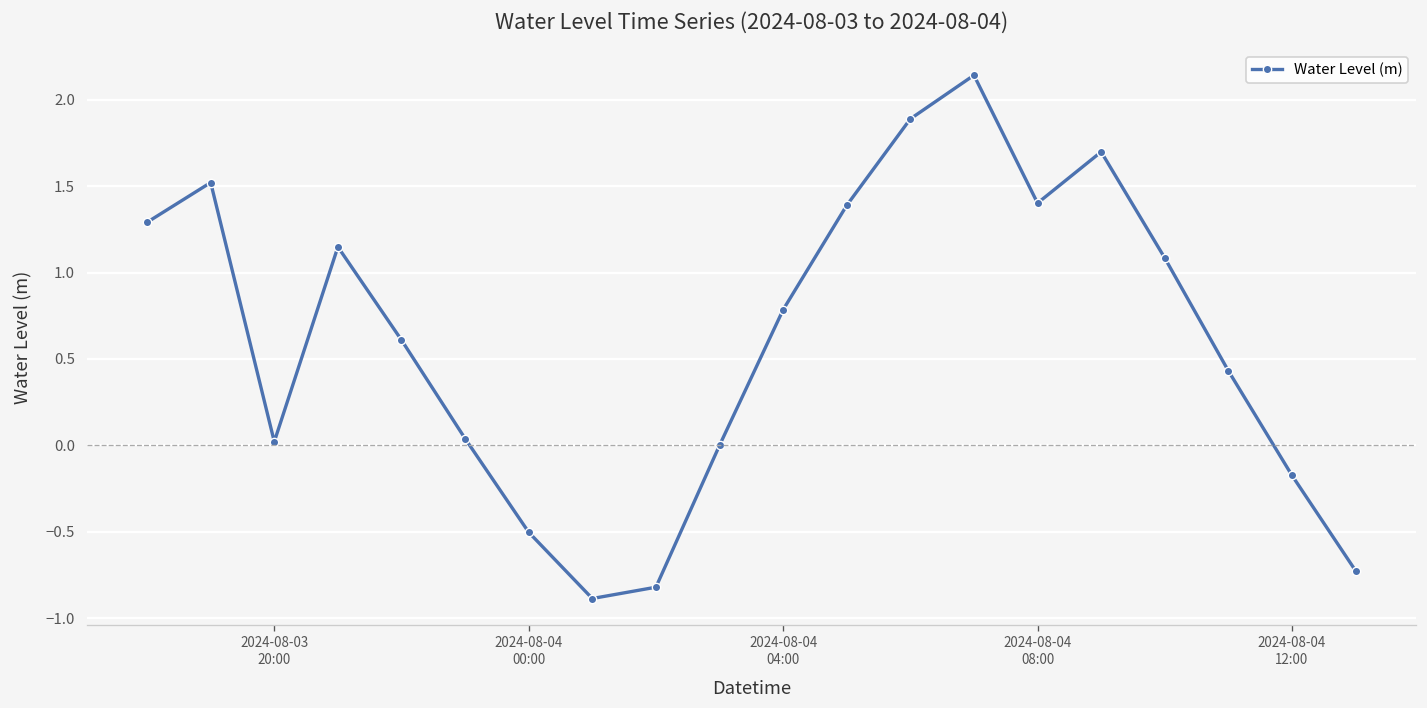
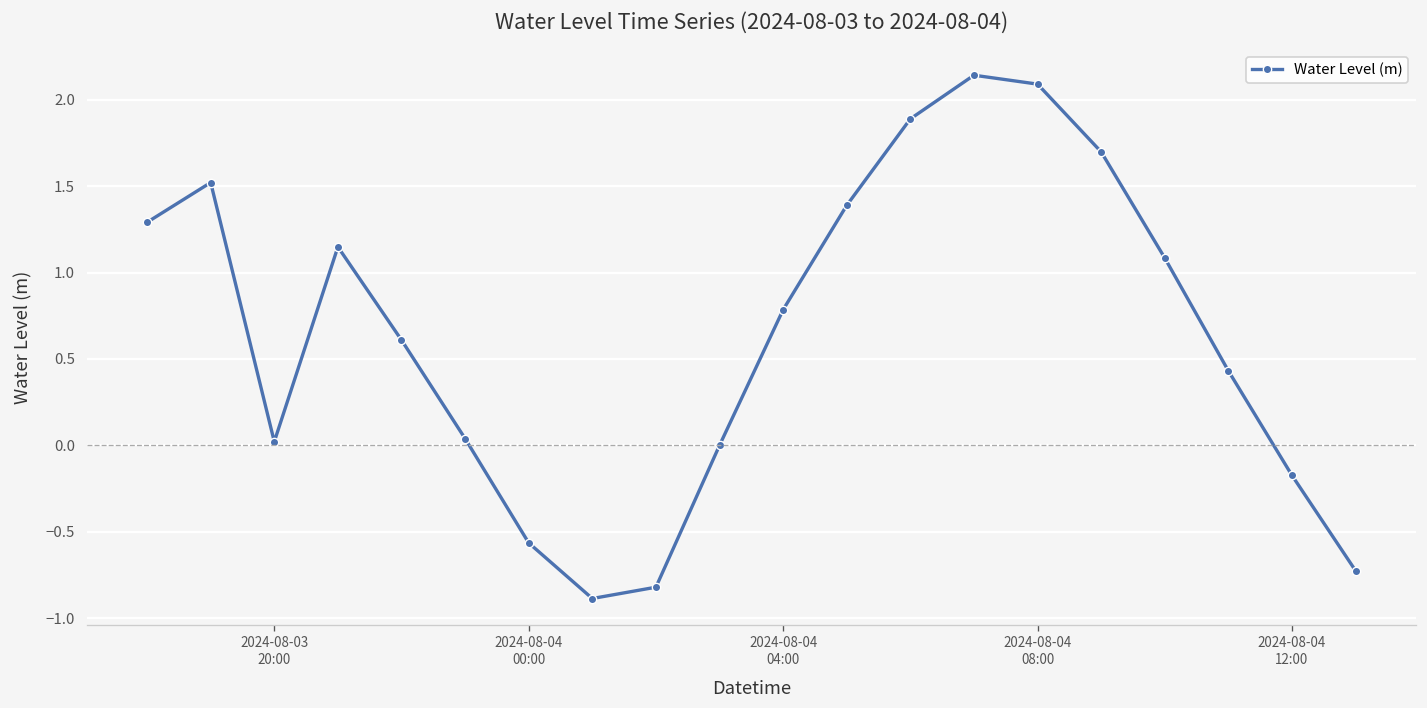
  {
    "2024-08-03 20:00": 0.02,
-   "2024-08-04 00:00": -0.50,
+   "2024-08-04 00:00": -0.56,
    "2024-08-04 04:00": 0.78,
-   "2024-08-04 08:00": 1.40,
+   "2024-08-04 08:00": 2.09,
    "2024-08-04 12:00": -0.17
  }
